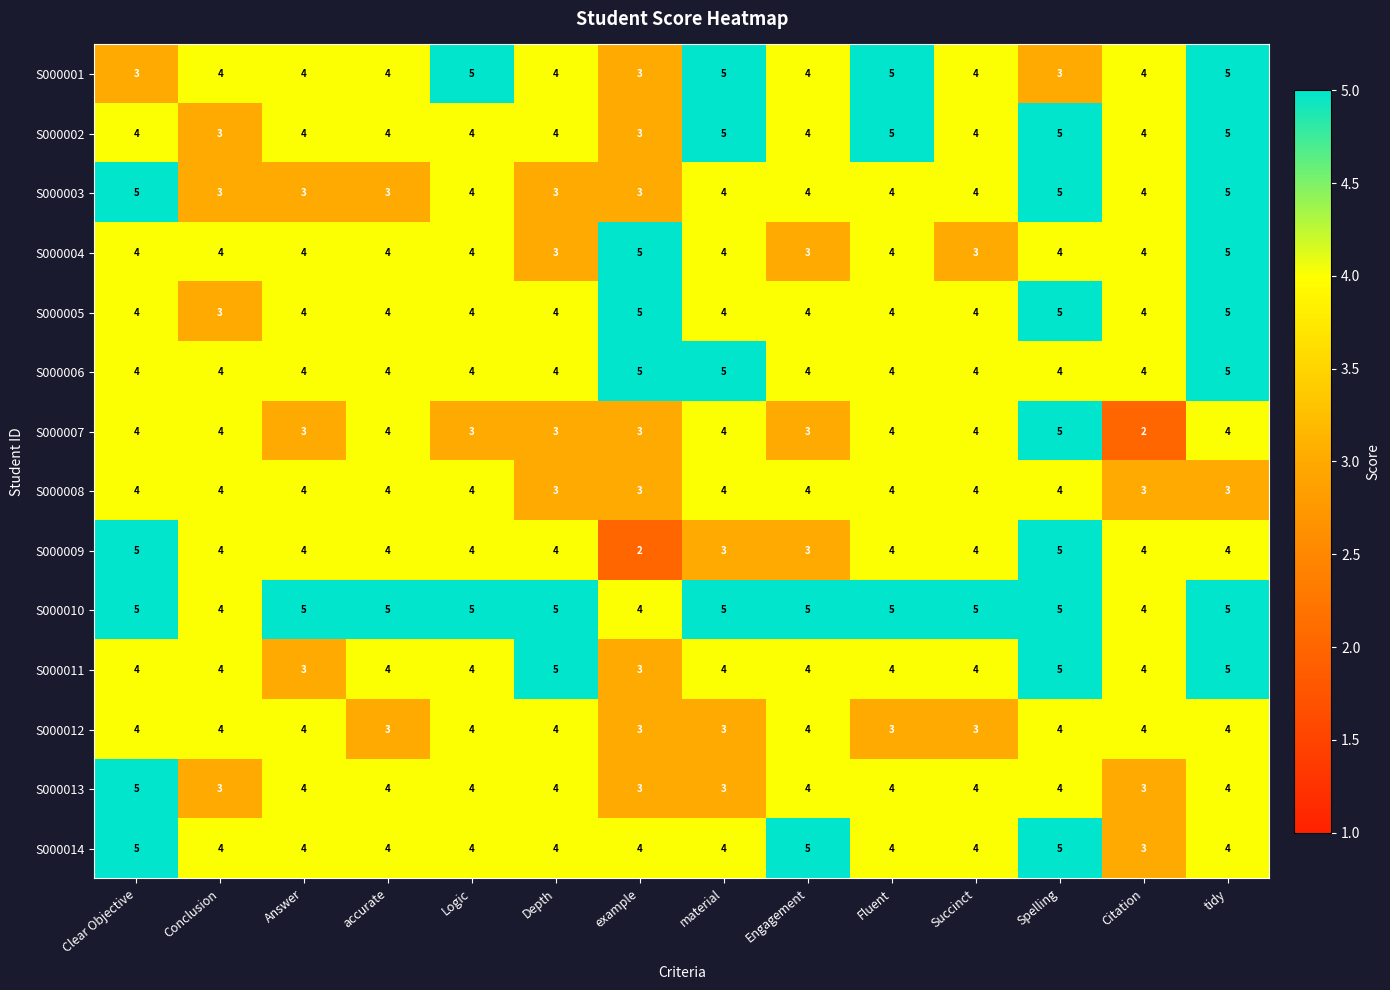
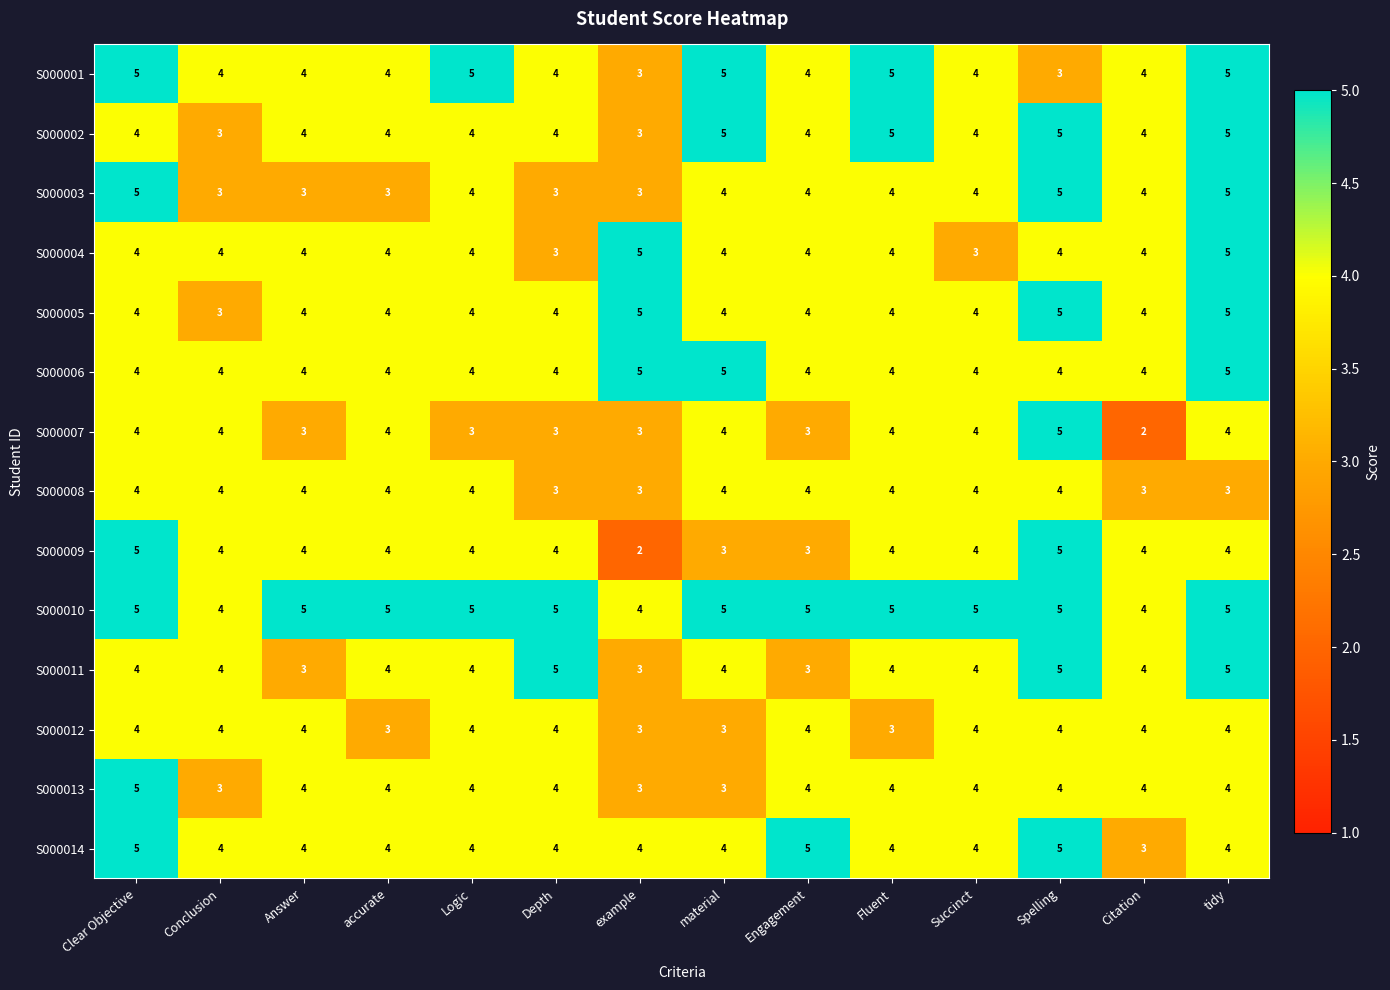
  {
    "S000001": {
-     "Clear Objective": 3,
+     "Clear Objective": 5,
      "Conclusion": 4,
      "Answer": 4,
      "accurate": 4,
      "Logic": 5,
      "Depth": 4,
      "example": 3,
      "material": 5,
      "Engagement": 4,
      "Fluent": 5,
      "Succinct": 4,
      "Spelling": 3,
      "Citation": 4,
      "tidy": 5
    },
    "S000002": {
      "Clear Objective": 4,
      "Conclusion": 3,
      "Answer": 4,
      "accurate": 4,
      "Logic": 4,
      "Depth": 4,
      "example": 3,
      "material": 5,
      "Engagement": 4,
      "Fluent": 5,
      "Succinct": 4,
      "Spelling": 5,
      "Citation": 4,
      "tidy": 5
    },
    "S000003": {
      "Clear Objective": 5,
      "Conclusion": 3,
      "Answer": 3,
      "accurate": 3,
      "Logic": 4,
      "Depth": 3,
      "example": 3,
      "material": 4,
      "Engagement": 4,
      "Fluent": 4,
      "Succinct": 4,
      "Spelling": 5,
      "Citation": 4,
      "tidy": 5
    },
    "S000004": {
      "Clear Objective": 4,
      "Conclusion": 4,
      "Answer": 4,
      "accurate": 4,
      "Logic": 4,
      "Depth": 3,
      "example": 5,
      "material": 4,
-     "Engagement": 3,
+     "Engagement": 4,
      "Fluent": 4,
      "Succinct": 3,
      "Spelling": 4,
      "Citation": 4,
      "tidy": 5
    },
    "S000005": {
      "Clear Objective": 4,
      "Conclusion": 3,
      "Answer": 4,
      "accurate": 4,
      "Logic": 4,
      "Depth": 4,
      "example": 5,
      "material": 4,
      "Engagement": 4,
      "Fluent": 4,
      "Succinct": 4,
      "Spelling": 5,
      "Citation": 4,
      "tidy": 5
    },
    "S000006": {
      "Clear Objective": 4,
      "Conclusion": 4,
      "Answer": 4,
      "accurate": 4,
      "Logic": 4,
      "Depth": 4,
      "example": 5,
      "material": 5,
      "Engagement": 4,
      "Fluent": 4,
      "Succinct": 4,
      "Spelling": 4,
      "Citation": 4,
      "tidy": 5
    },
    "S000007": {
      "Clear Objective": 4,
      "Conclusion": 4,
      "Answer": 3,
      "accurate": 4,
      "Logic": 3,
      "Depth": 3,
      "example": 3,
      "material": 4,
      "Engagement": 3,
      "Fluent": 4,
      "Succinct": 4,
      "Spelling": 5,
      "Citation": 2,
      "tidy": 4
    },
    "S000008": {
      "Clear Objective": 4,
      "Conclusion": 4,
      "Answer": 4,
      "accurate": 4,
      "Logic": 4,
      "Depth": 3,
      "example": 3,
      "material": 4,
      "Engagement": 4,
      "Fluent": 4,
      "Succinct": 4,
      "Spelling": 4,
      "Citation": 3,
      "tidy": 3
    },
    "S000009": {
      "Clear Objective": 5,
      "Conclusion": 4,
      "Answer": 4,
      "accurate": 4,
      "Logic": 4,
      "Depth": 4,
      "example": 2,
      "material": 3,
      "Engagement": 3,
      "Fluent": 4,
      "Succinct": 4,
      "Spelling": 5,
      "Citation": 4,
      "tidy": 4
    },
    "S000010": {
      "Clear Objective": 5,
      "Conclusion": 4,
      "Answer": 5,
      "accurate": 5,
      "Logic": 5,
      "Depth": 5,
      "example": 4,
      "material": 5,
      "Engagement": 5,
      "Fluent": 5,
      "Succinct": 5,
      "Spelling": 5,
      "Citation": 4,
      "tidy": 5
    },
    "S000011": {
      "Clear Objective": 4,
      "Conclusion": 4,
      "Answer": 3,
      "accurate": 4,
      "Logic": 4,
      "Depth": 5,
      "example": 3,
      "material": 4,
-     "Engagement": 4,
+     "Engagement": 3,
      "Fluent": 4,
      "Succinct": 4,
      "Spelling": 5,
      "Citation": 4,
      "tidy": 5
    },
    "S000012": {
      "Clear Objective": 4,
      "Conclusion": 4,
      "Answer": 4,
      "accurate": 3,
      "Logic": 4,
      "Depth": 4,
      "example": 3,
      "material": 3,
      "Engagement": 4,
      "Fluent": 3,
-     "Succinct": 3,
+     "Succinct": 4,
      "Spelling": 4,
      "Citation": 4,
      "tidy": 4
    },
    "S000013": {
      "Clear Objective": 5,
      "Conclusion": 3,
      "Answer": 4,
      "accurate": 4,
      "Logic": 4,
      "Depth": 4,
      "example": 3,
      "material": 3,
      "Engagement": 4,
      "Fluent": 4,
      "Succinct": 4,
      "Spelling": 4,
-     "Citation": 3,
+     "Citation": 4,
      "tidy": 4
    },
    "S000014": {
      "Clear Objective": 5,
      "Conclusion": 4,
      "Answer": 4,
      "accurate": 4,
      "Logic": 4,
      "Depth": 4,
      "example": 4,
      "material": 4,
      "Engagement": 5,
      "Fluent": 4,
      "Succinct": 4,
      "Spelling": 5,
      "Citation": 3,
      "tidy": 4
    }
  }
